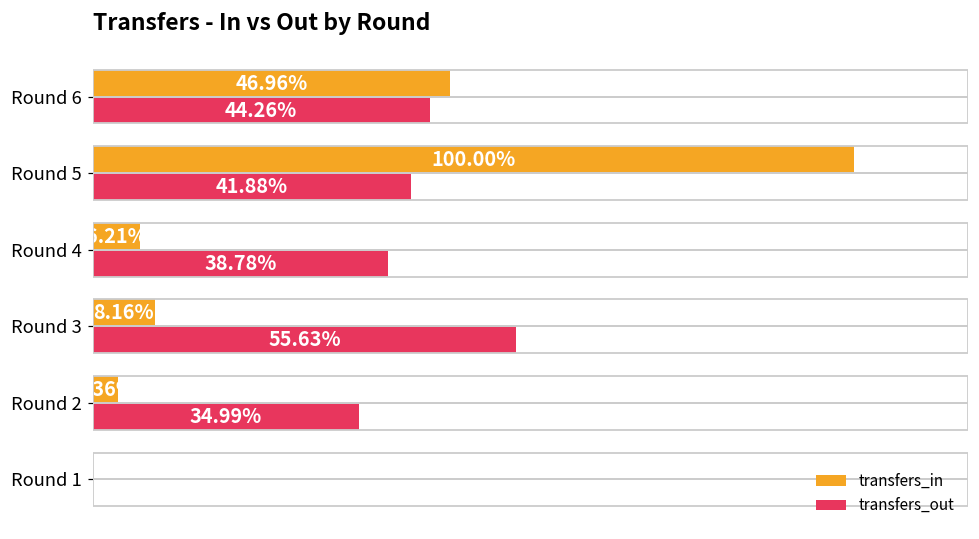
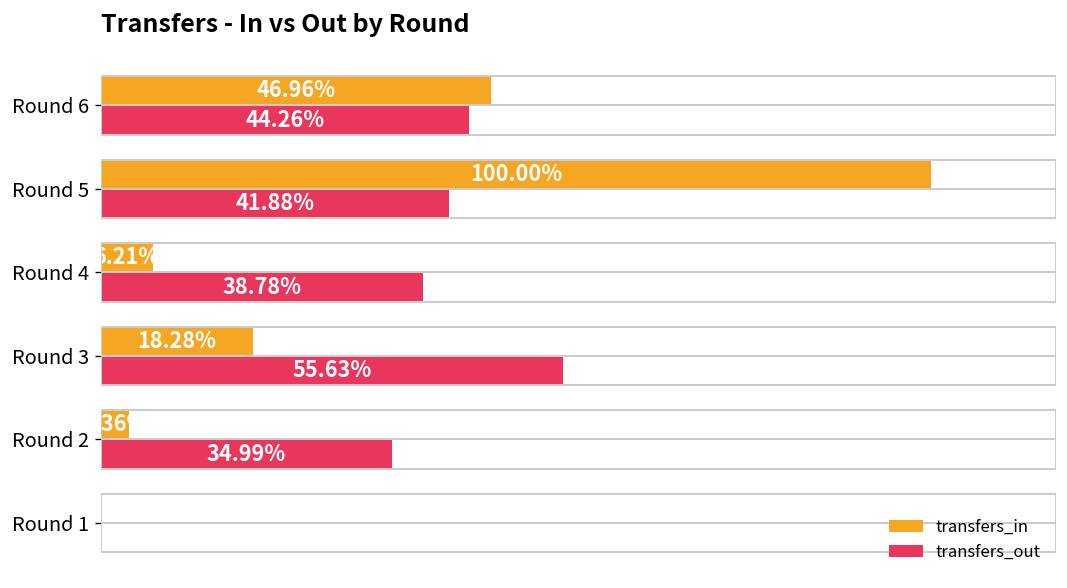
  {
    "transfers_in": {
      "Round 6": "46.96%",
      "Round 5": "100.00%",
      "Round 4": "6.21%",
-     "Round 3": "8.16%"
+     "Round 3": "18.28%"
    },
    "transfers_out": {
      "Round 6": "44.26%",
      "Round 5": "41.88%",
      "Round 4": "38.78%",
      "Round 3": "55.63%",
      "Round 2": "34.99%"
    }
  }
